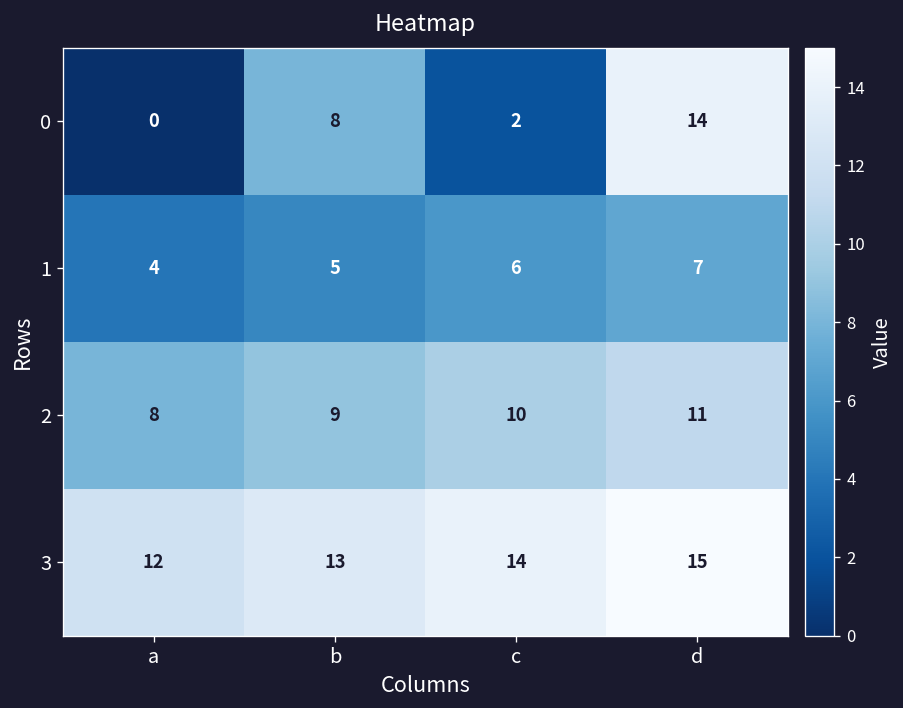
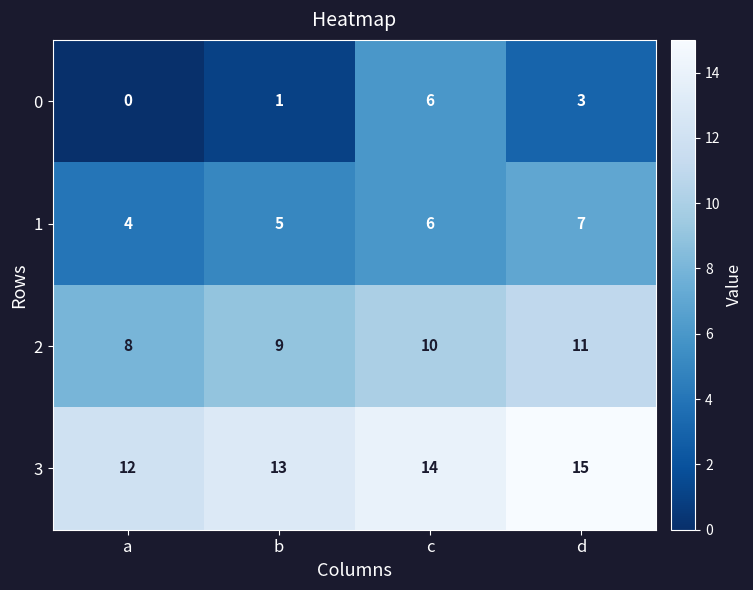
  {
    "0": {
      "a": 0,
-     "b": 8,
-     "c": 2,
-     "d": 14
+     "b": 1,
+     "c": 6,
+     "d": 3
    },
    "1": {
      "a": 4,
      "b": 5,
      "c": 6,
      "d": 7
    },
    "2": {
      "a": 8,
      "b": 9,
      "c": 10,
      "d": 11
    },
    "3": {
      "a": 12,
      "b": 13,
      "c": 14,
      "d": 15
    }
  }
